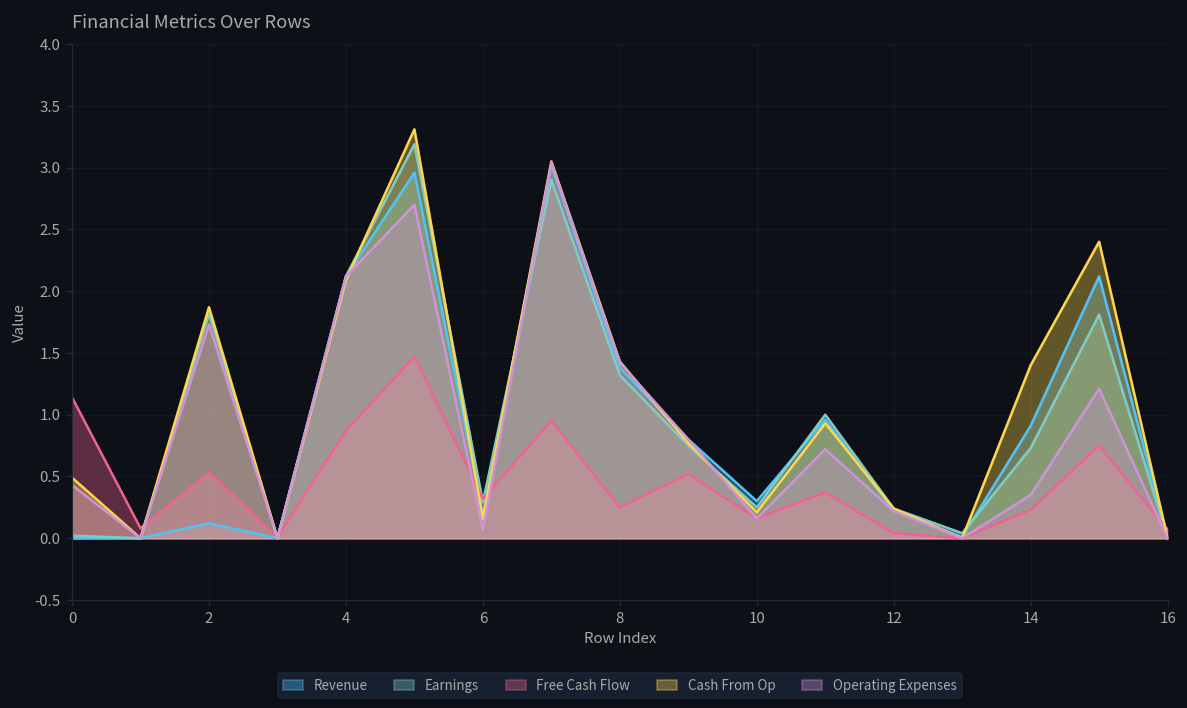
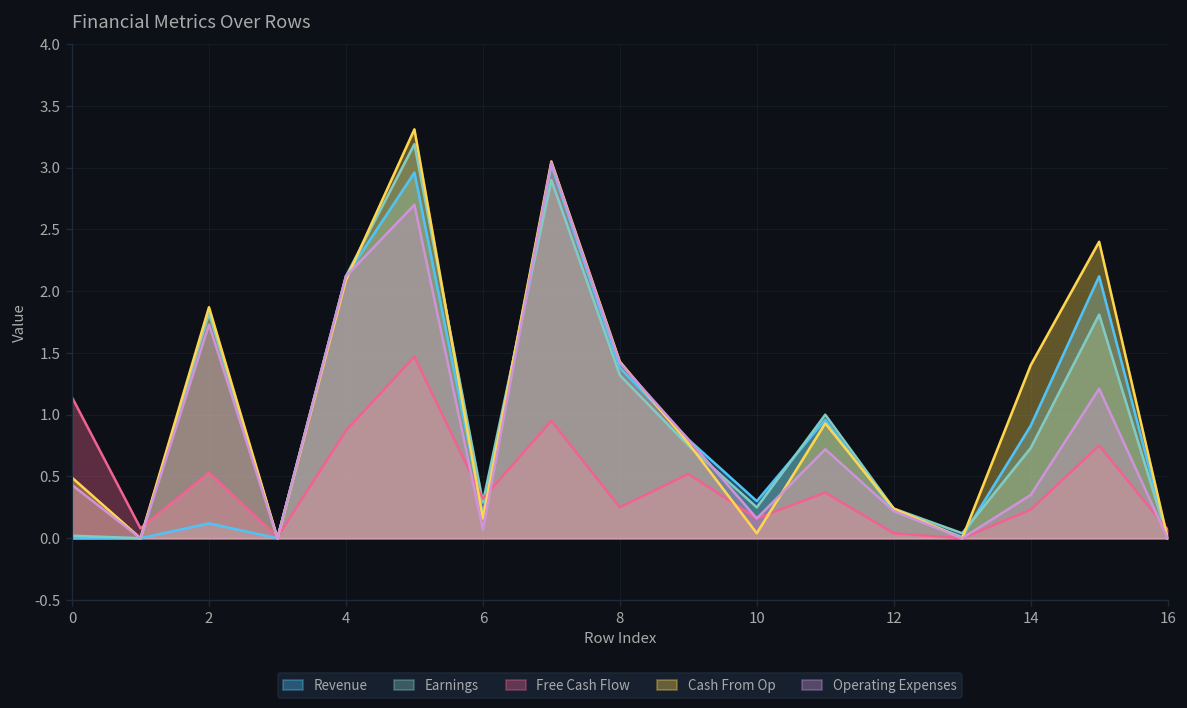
  {
    "Cash From Op": {
      "0": 0.49,
      "2": 1.87,
      "4": 2.09,
      "6": 0.16,
-     "10": 0.21,
+     "10": 0.04,
      "14": 1.40
    }
  }
